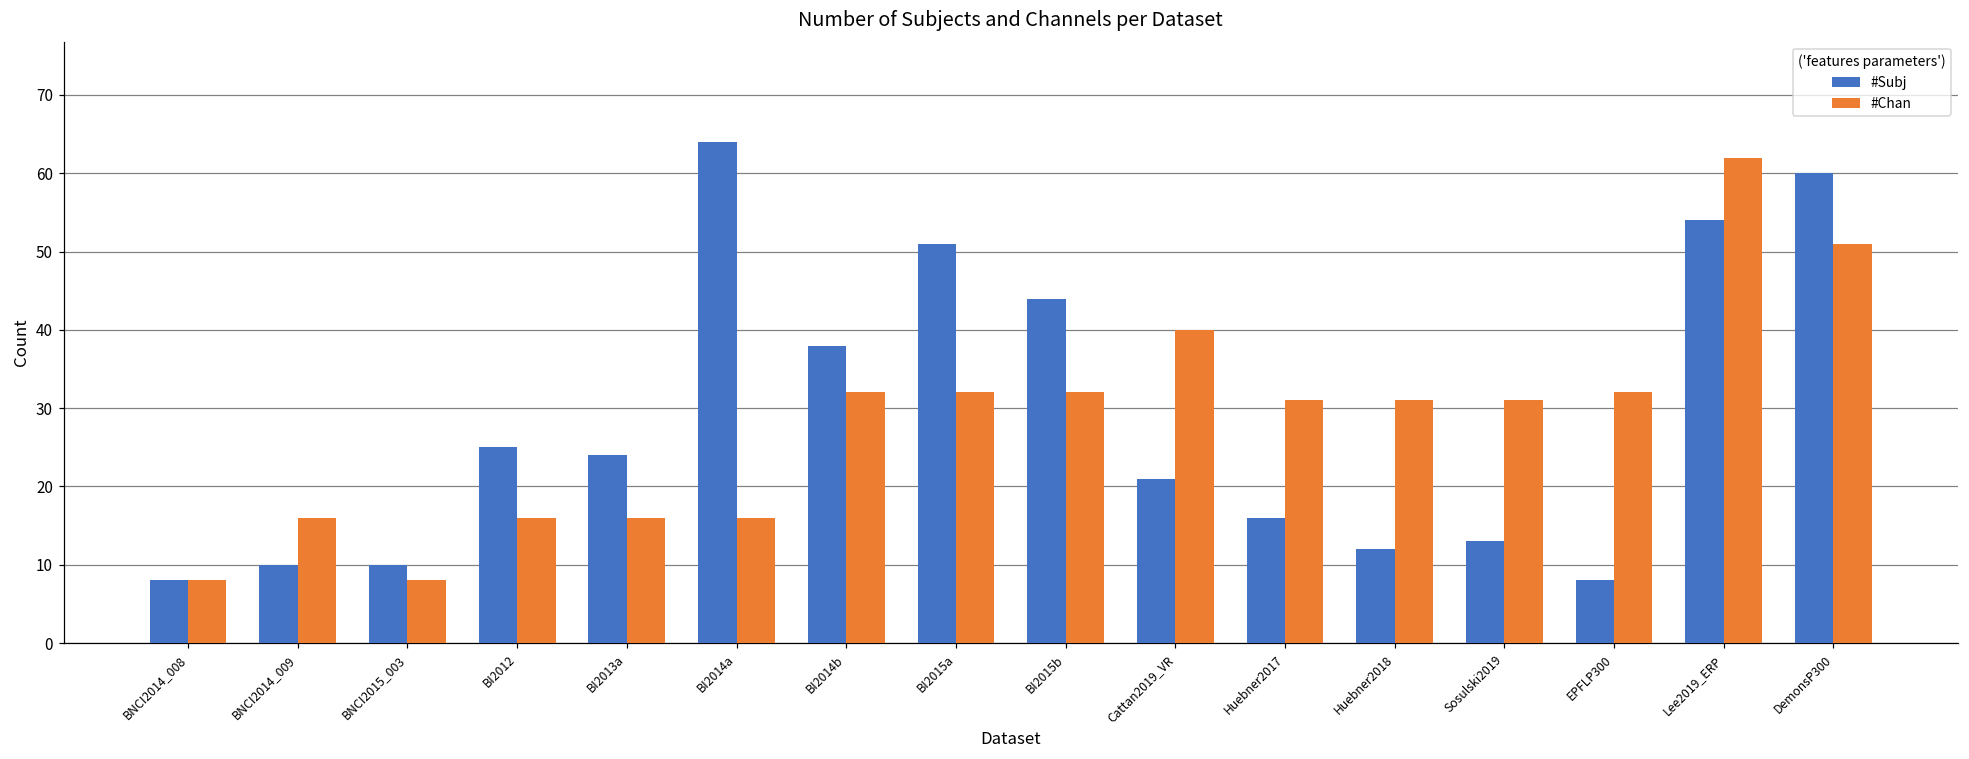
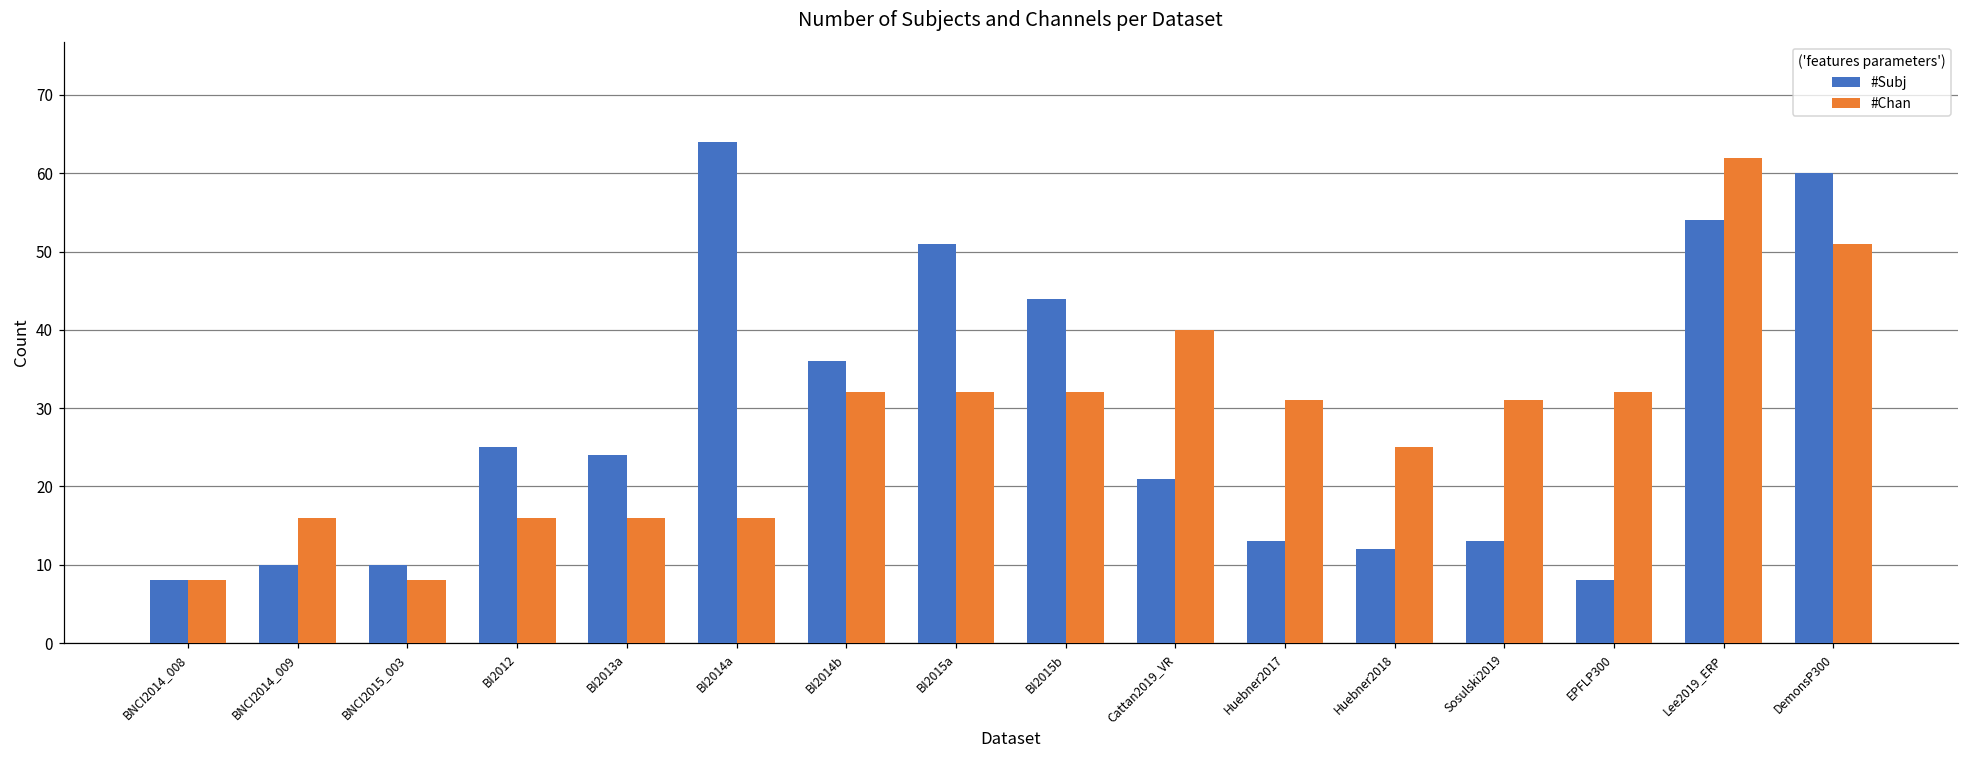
  {
    "#Subj": {
      "BNCI2014_008": 8,
      "BNCI2014_009": 10,
      "BNCI2015_003": 10,
      "BI2012": 25,
      "BI2013a": 24,
      "BI2014a": 64,
-     "BI2014b": 38,
+     "BI2014b": 36,
      "BI2015a": 51,
      "BI2015b": 44,
      "Cattan2019_VR": 21,
-     "Huebner2017": 16,
+     "Huebner2017": 13,
      "Huebner2018": 12,
      "Sosulski2019": 13,
      "EPFLP300": 8,
      "Lee2019_ERP": 54,
      "DemonsP300": 60
    },
    "#Chan": {
      "BNCI2014_008": 8,
      "BNCI2014_009": 16,
      "BNCI2015_003": 8,
      "BI2012": 16,
      "BI2013a": 16,
      "BI2014a": 16,
      "BI2014b": 32,
      "BI2015a": 32,
      "BI2015b": 32,
      "Cattan2019_VR": 40,
      "Huebner2017": 31,
-     "Huebner2018": 31,
+     "Huebner2018": 25,
      "Sosulski2019": 31,
      "EPFLP300": 32,
      "Lee2019_ERP": 62,
      "DemonsP300": 51
    }
  }
